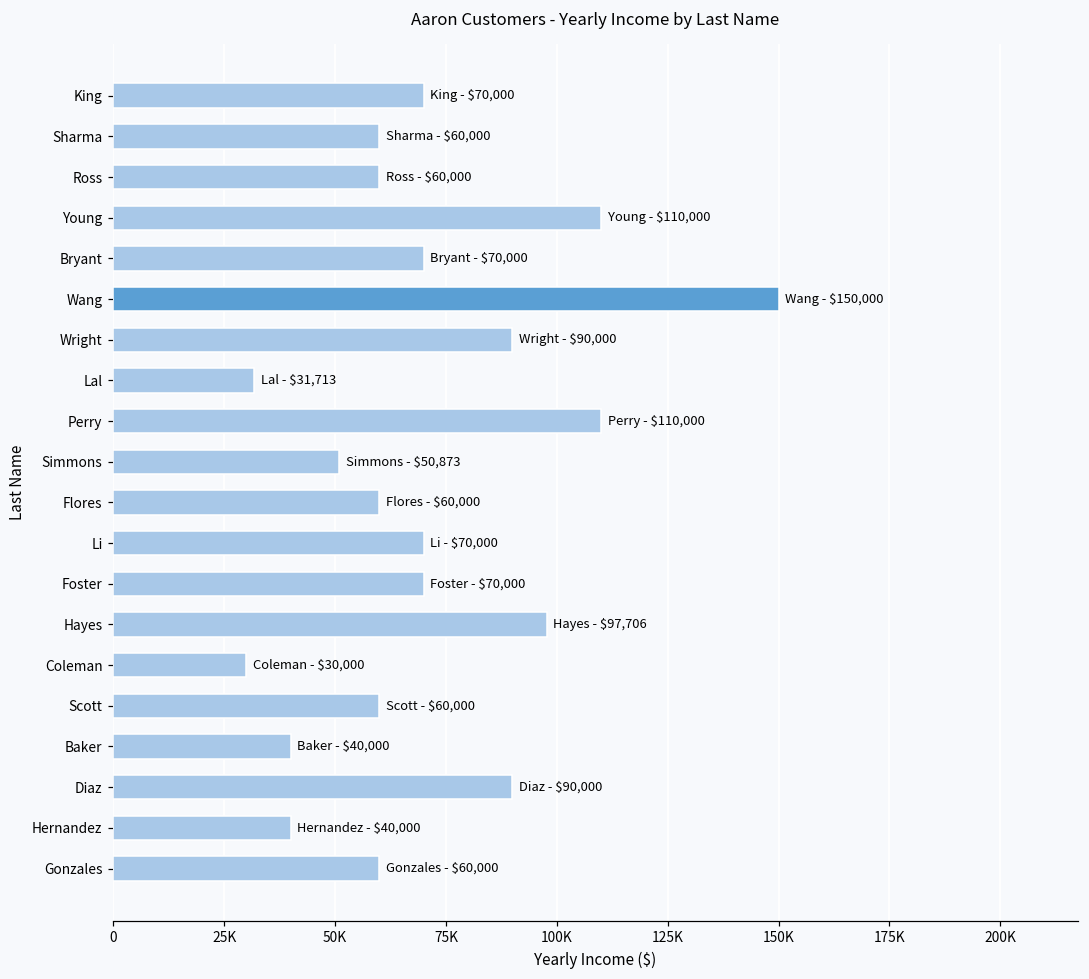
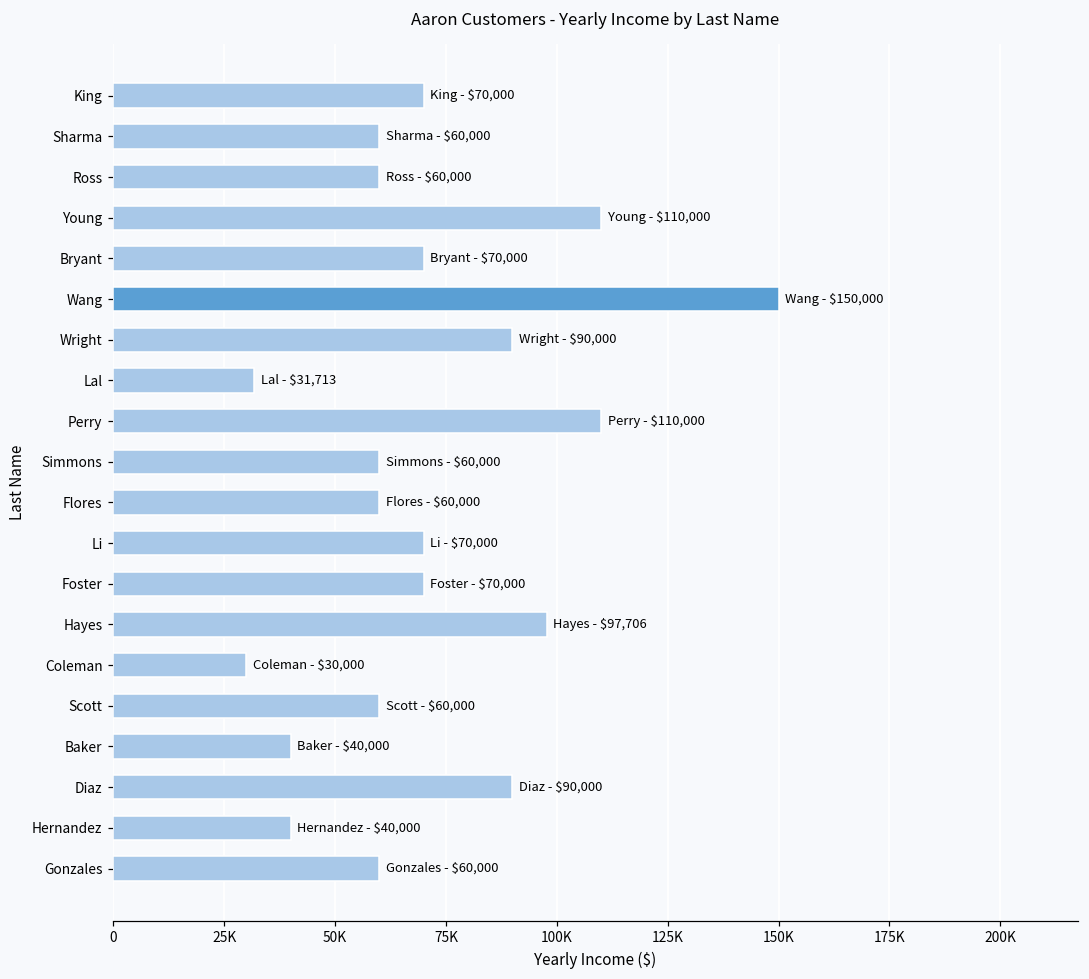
  {
    "King": "$70,000",
    "Sharma": "$60,000",
    "Ross": "$60,000",
    "Young": "$110,000",
    "Bryant": "$70,000",
    "Wang": "$150,000",
    "Wright": "$90,000",
    "Lal": "$31,713",
    "Perry": "$110,000",
-   "Simmons": "$50,873",
+   "Simmons": "$60,000",
    "Flores": "$60,000",
    "Li": "$70,000",
    "Foster": "$70,000",
    "Hayes": "$97,706",
    "Coleman": "$30,000",
    "Scott": "$60,000",
    "Baker": "$40,000",
    "Diaz": "$90,000",
    "Hernandez": "$40,000",
    "Gonzales": "$60,000"
  }
